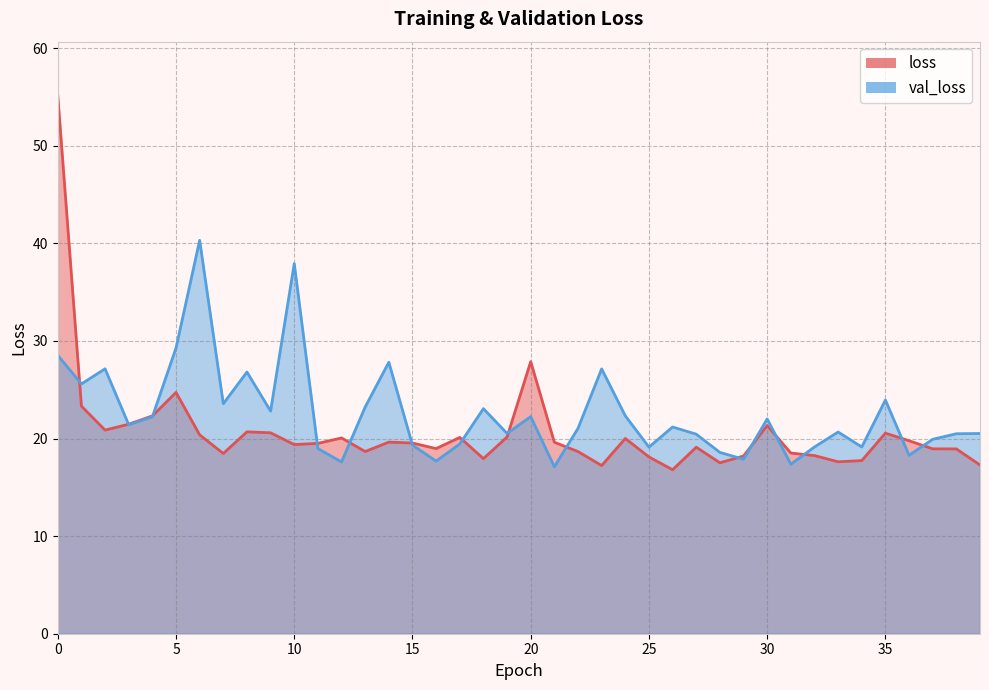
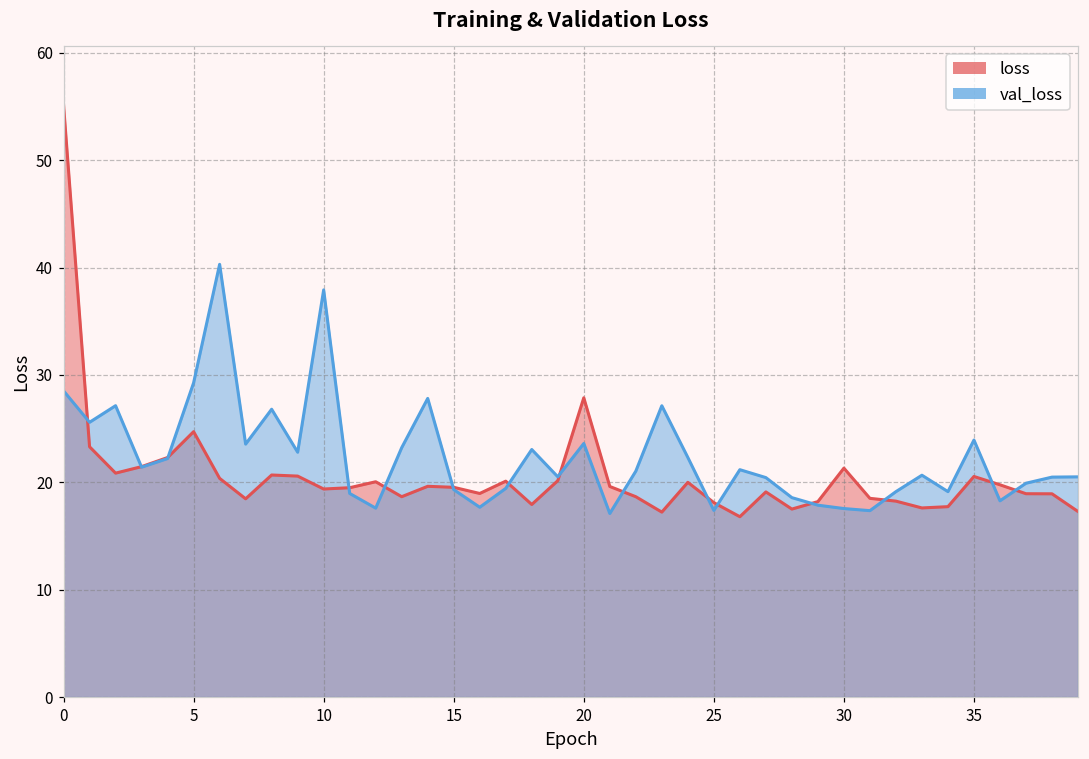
  {
    "loss": {
      "0": 55,
      "5": 25,
      "10": 19,
      "20": 28,
      "25": 18,
      "30": 21,
      "35": 21
    },
    "val_loss": {
      "0": 29,
      "5": 29,
      "10": 38,
-     "20": 22,
-     "25": 19,
-     "30": 22,
+     "20": 24,
+     "25": 17,
+     "30": 18,
      "35": 24
    }
  }
